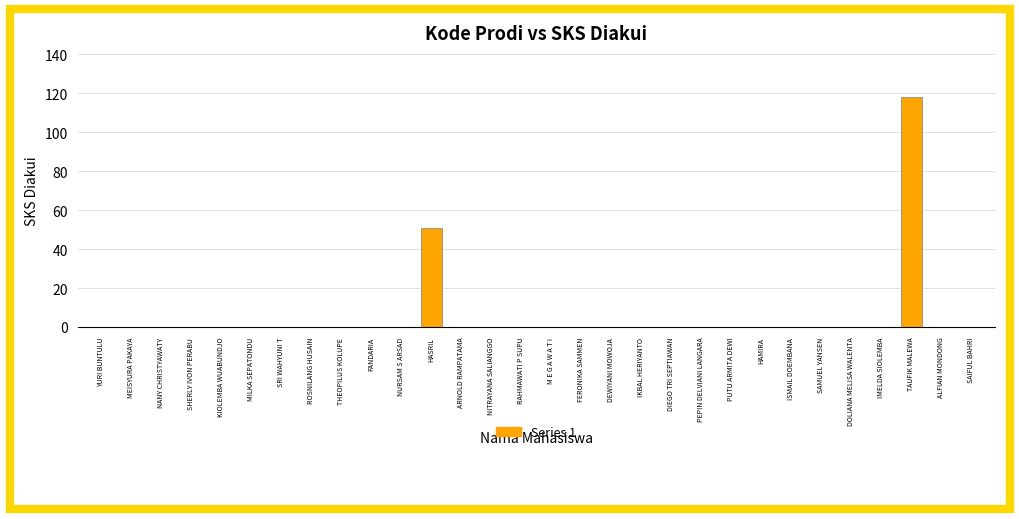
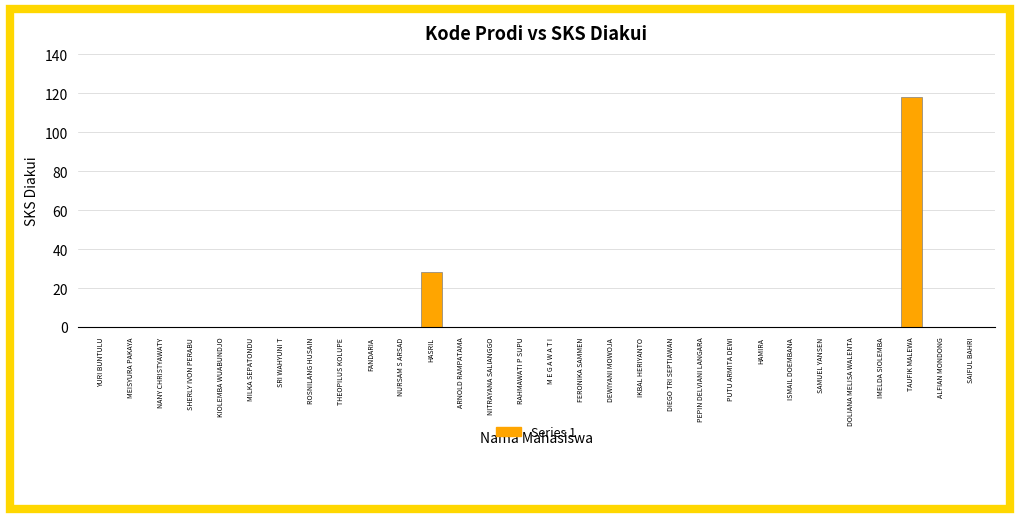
  {
    "YURI BUNTULU": 0,
    "MEISYURA PAKAYA": 0,
    "NANY CHRISTYAWATY": 0,
    "SHERLY IVON PERABU": 0,
    "KIOLEMBA WUABUNDJO": 0,
    "MILKA SEPATONDU": 0,
    "SRI WAHYUNI T": 0,
    "ROSNILANG HUSAIN": 0,
    "THEOPILUS KOLUPE": 0,
    "FANDARIA": 0,
    "NURSAM S ARSAD": 0,
-   "HASRIL": 51,
+   "HASRIL": 28,
    "ARNOLD RAMPATAMA": 0,
    "NITRAYANA SALIANGGO": 0,
    "RAHMAWATI P SUPU": 0,
    "M E G A W A T I": 0,
    "FERONIKA SAMMEN": 0,
    "DEWIYANI MOWOJA": 0,
    "IKBAL HERIYANTO": 0,
    "DIEGO TRI SEPTIAWAN": 0,
    "PEPIN DELVIANI LANGARA": 0,
    "PUTU ARMITA DEWI": 0,
    "HAMIRA": 0,
    "ISMAIL DOEMBANA": 0,
    "SAMUEL YANSEN": 0,
    "DOLIANA MELISA WALENTA": 0,
    "IMELDA SIOLEMBA": 0,
    "TAUFIK MALEWA": 118,
    "ALFIAN MONDONG": 0,
    "SAIFUL BAHRI": 0
  }
